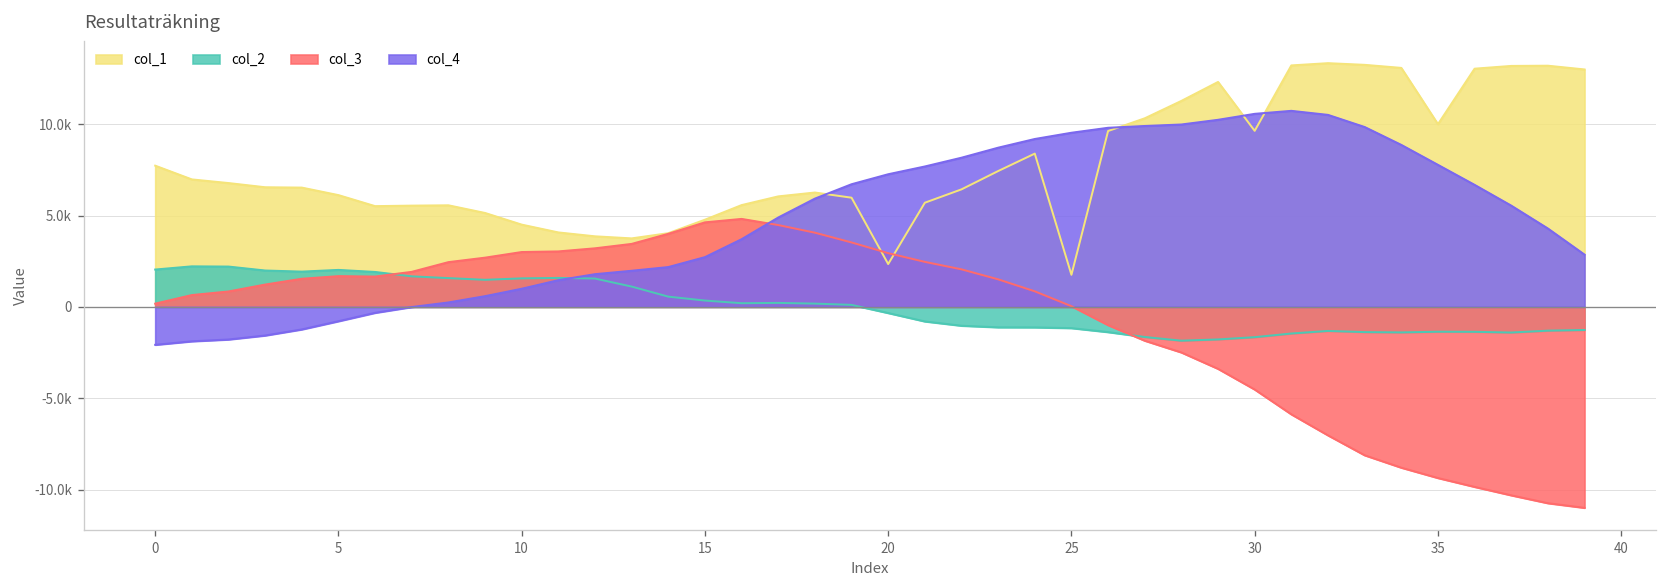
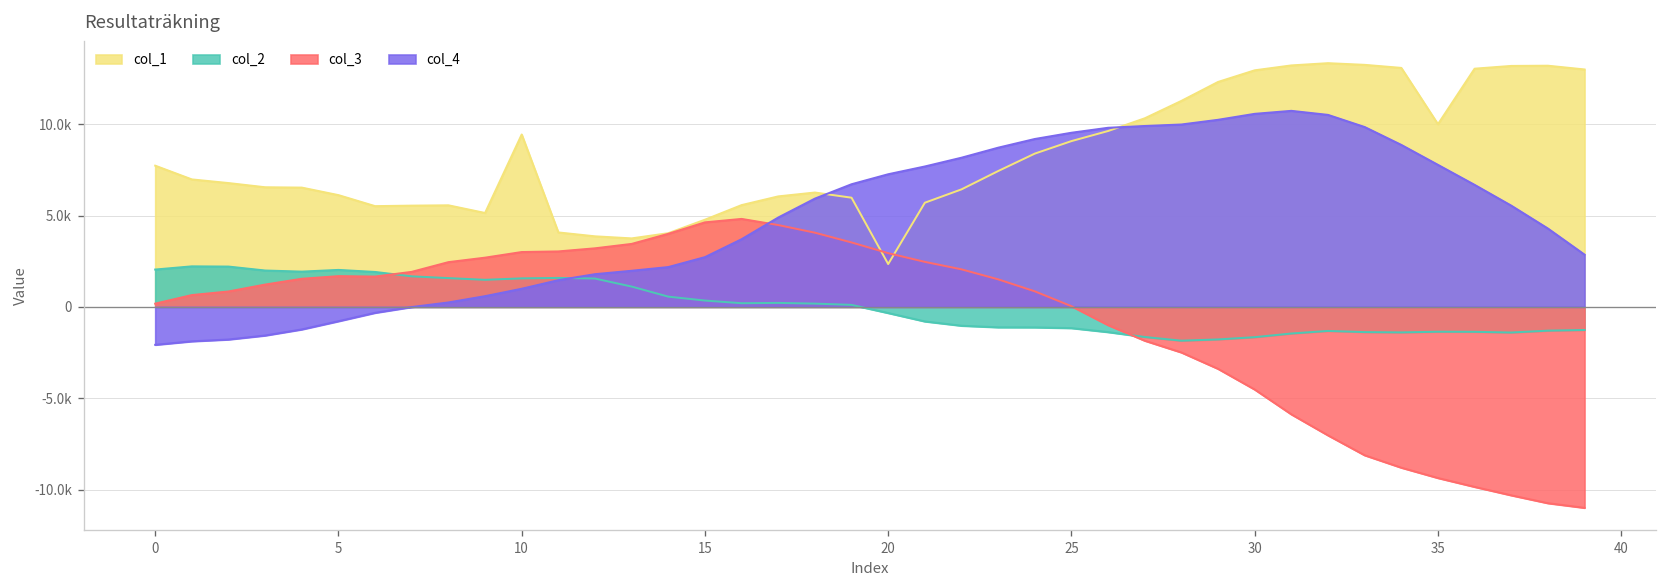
  {
    "col_1": {
      "0": 7700,
      "5": 6100,
-     "10": 4500,
+     "10": 9400,
      "20": 2300,
-     "25": 1800,
-     "30": 9600,
+     "25": 9100,
+     "30": 12900,
      "35": 10000
    }
  }
